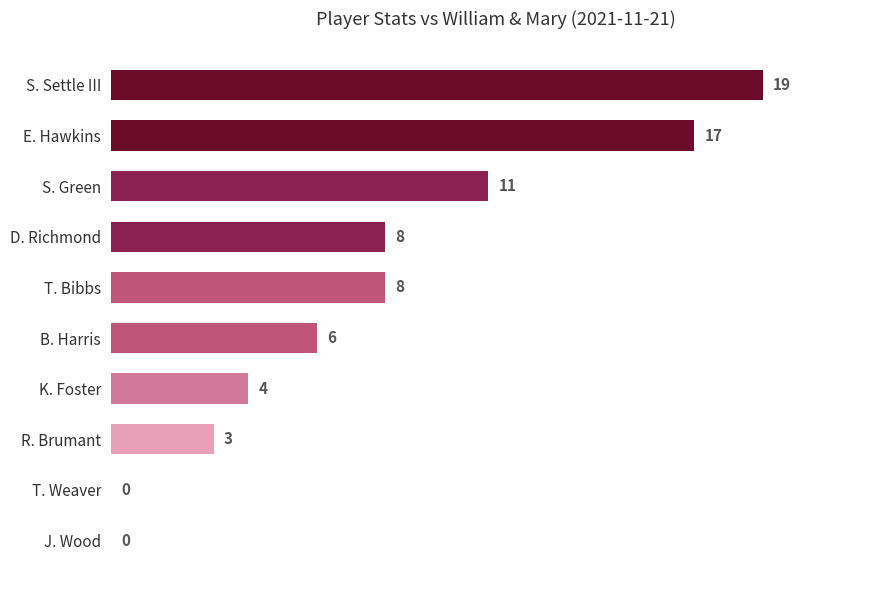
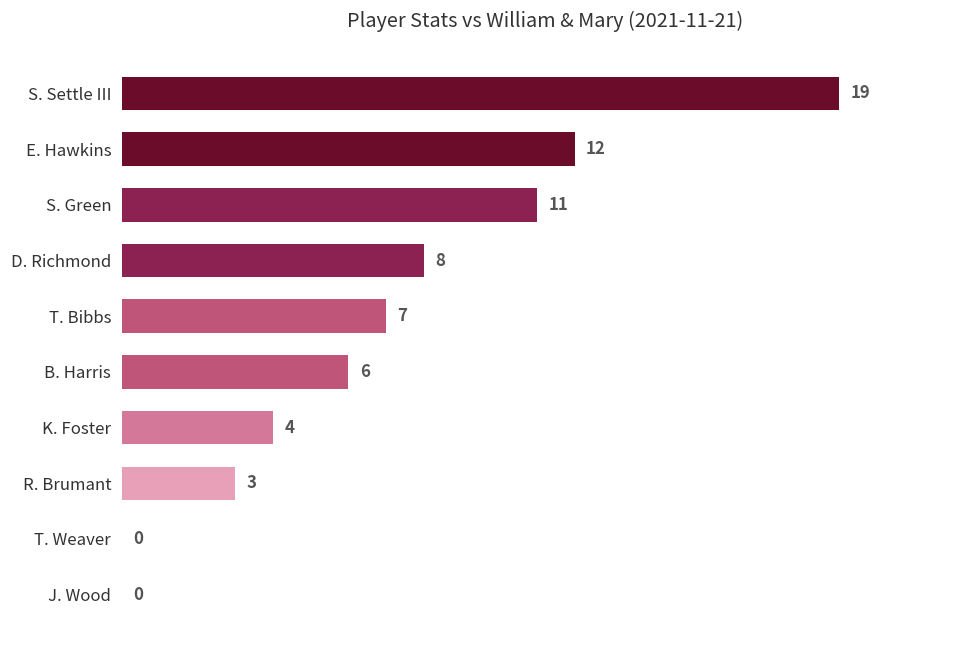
  {
    "S. Settle III": 19,
-   "E. Hawkins": 17,
+   "E. Hawkins": 12,
    "S. Green": 11,
    "D. Richmond": 8,
-   "T. Bibbs": 8,
+   "T. Bibbs": 7,
    "B. Harris": 6,
    "K. Foster": 4,
    "R. Brumant": 3,
    "T. Weaver": 0,
    "J. Wood": 0
  }
